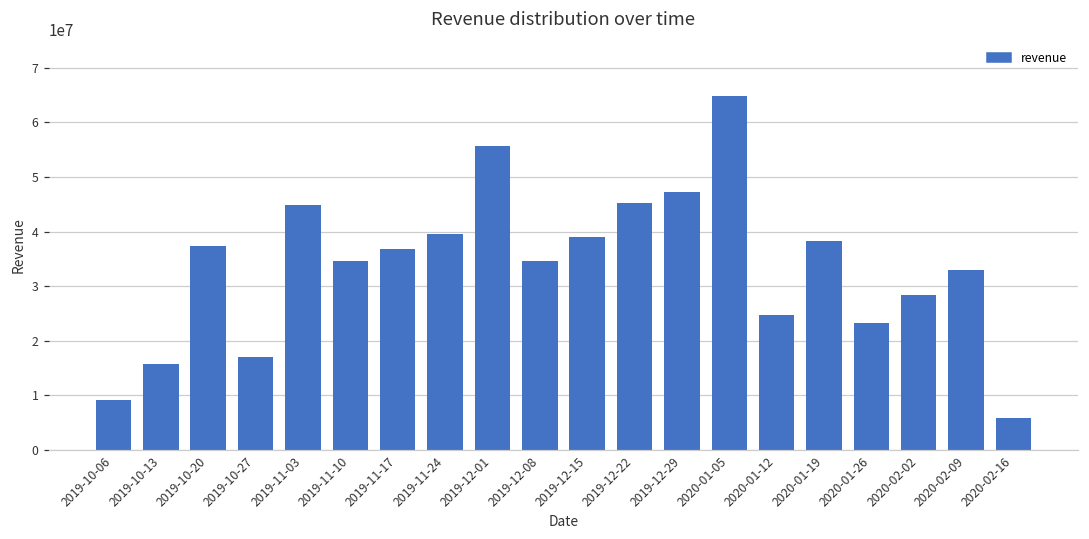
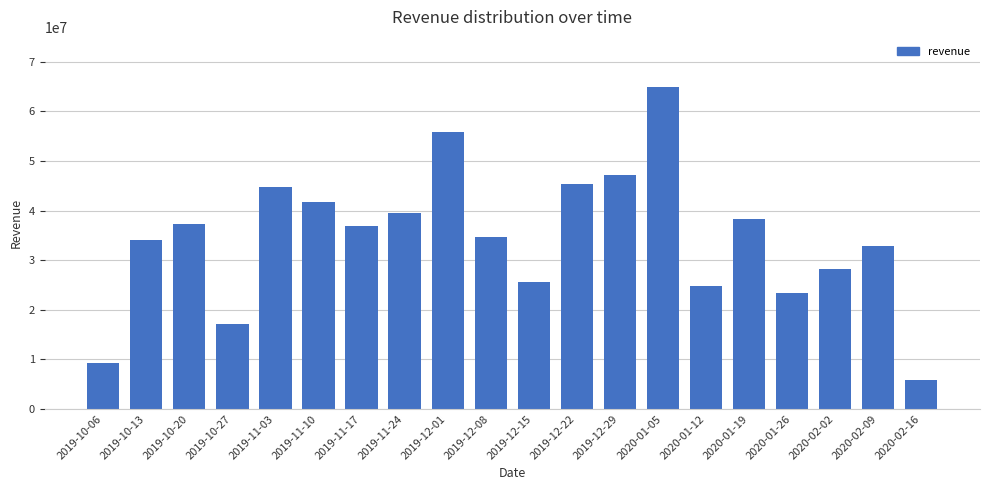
  {
    "2019-10-06": 9000000,
-   "2019-10-13": 16000000,
+   "2019-10-13": 34000000,
    "2019-10-20": 37000000,
    "2019-10-27": 17000000,
    "2019-11-03": 45000000,
-   "2019-11-10": 35000000,
+   "2019-11-10": 42000000,
    "2019-11-17": 37000000,
    "2019-11-24": 40000000,
    "2019-12-01": 56000000,
    "2019-12-08": 35000000,
-   "2019-12-15": 39000000,
+   "2019-12-15": 26000000,
    "2019-12-22": 45000000,
    "2019-12-29": 47000000,
    "2020-01-05": 65000000,
    "2020-01-12": 25000000,
    "2020-01-19": 38000000,
    "2020-01-26": 23000000,
    "2020-02-02": 28000000,
    "2020-02-09": 33000000,
    "2020-02-16": 6000000
  }
